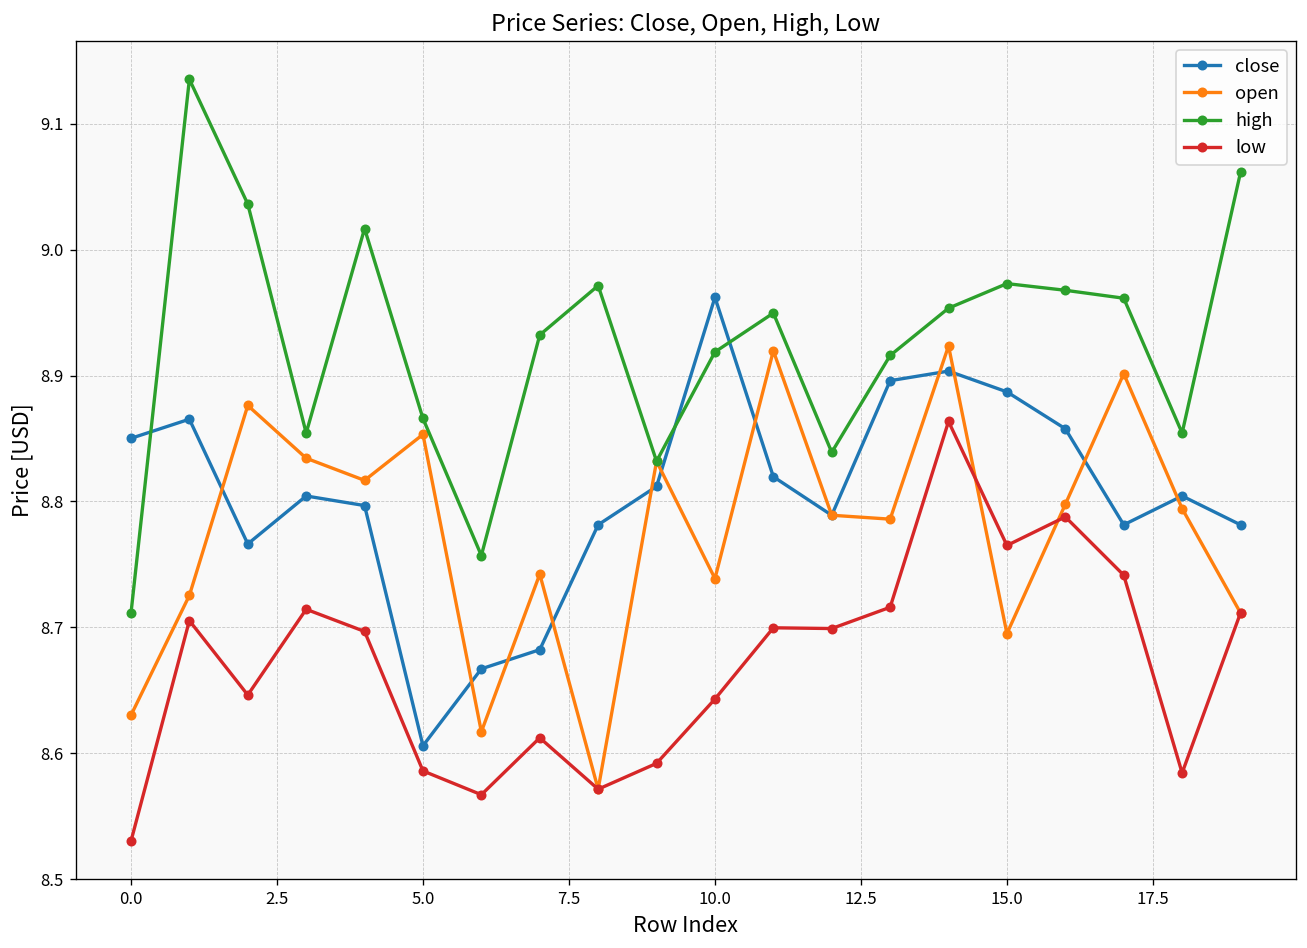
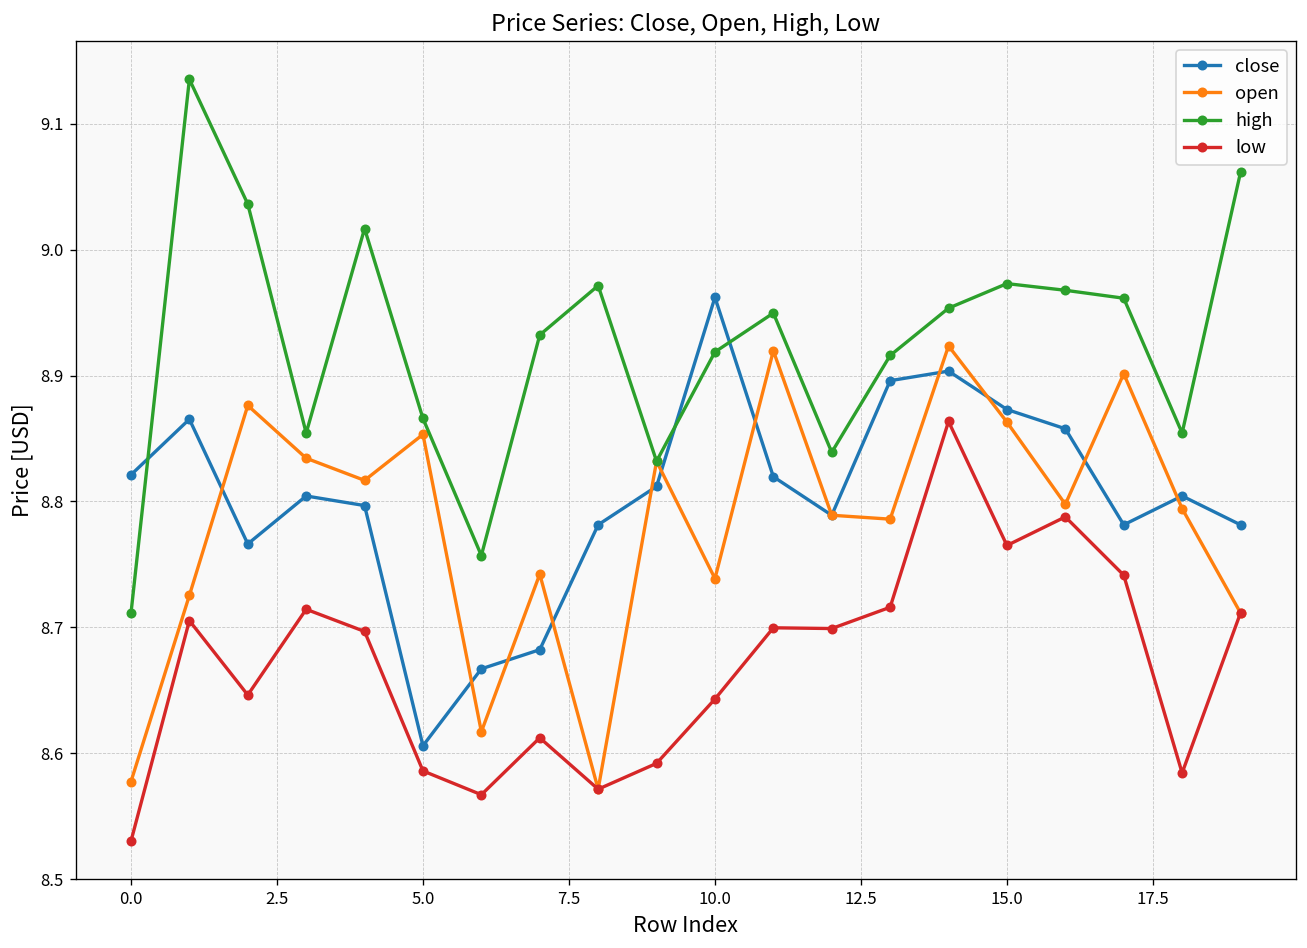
  {
    "close": {
-     "0.0": 8.850,
+     "0.0": 8.821,
      "5.0": 8.606,
      "10.0": 8.962,
-     "15.0": 8.887
+     "15.0": 8.873
    },
    "open": {
-     "0.0": 8.630,
+     "0.0": 8.577,
      "5.0": 8.853,
      "10.0": 8.739,
-     "15.0": 8.695
+     "15.0": 8.863
    },
    "high": {
      "0.0": 8.711,
      "5.0": 8.866,
      "10.0": 8.919,
      "15.0": 8.973
    },
    "low": {
      "0.0": 8.530,
      "5.0": 8.586,
      "10.0": 8.643,
      "15.0": 8.765
    }
  }
